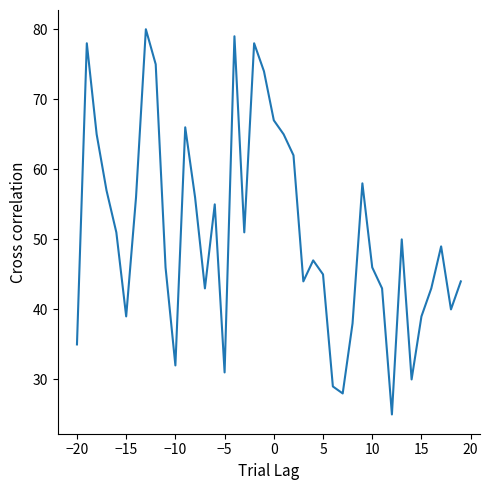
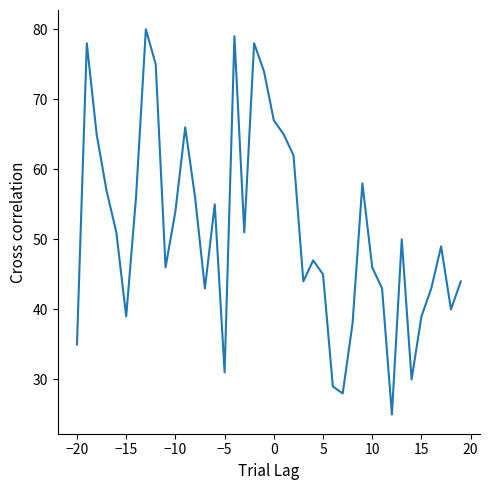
  {
    "−20": 35,
    "−15": 39,
-   "−10": 32,
+   "−10": 54,
    "−5": 31,
    "0": 67,
    "5": 45,
    "10": 46,
    "15": 39
  }
